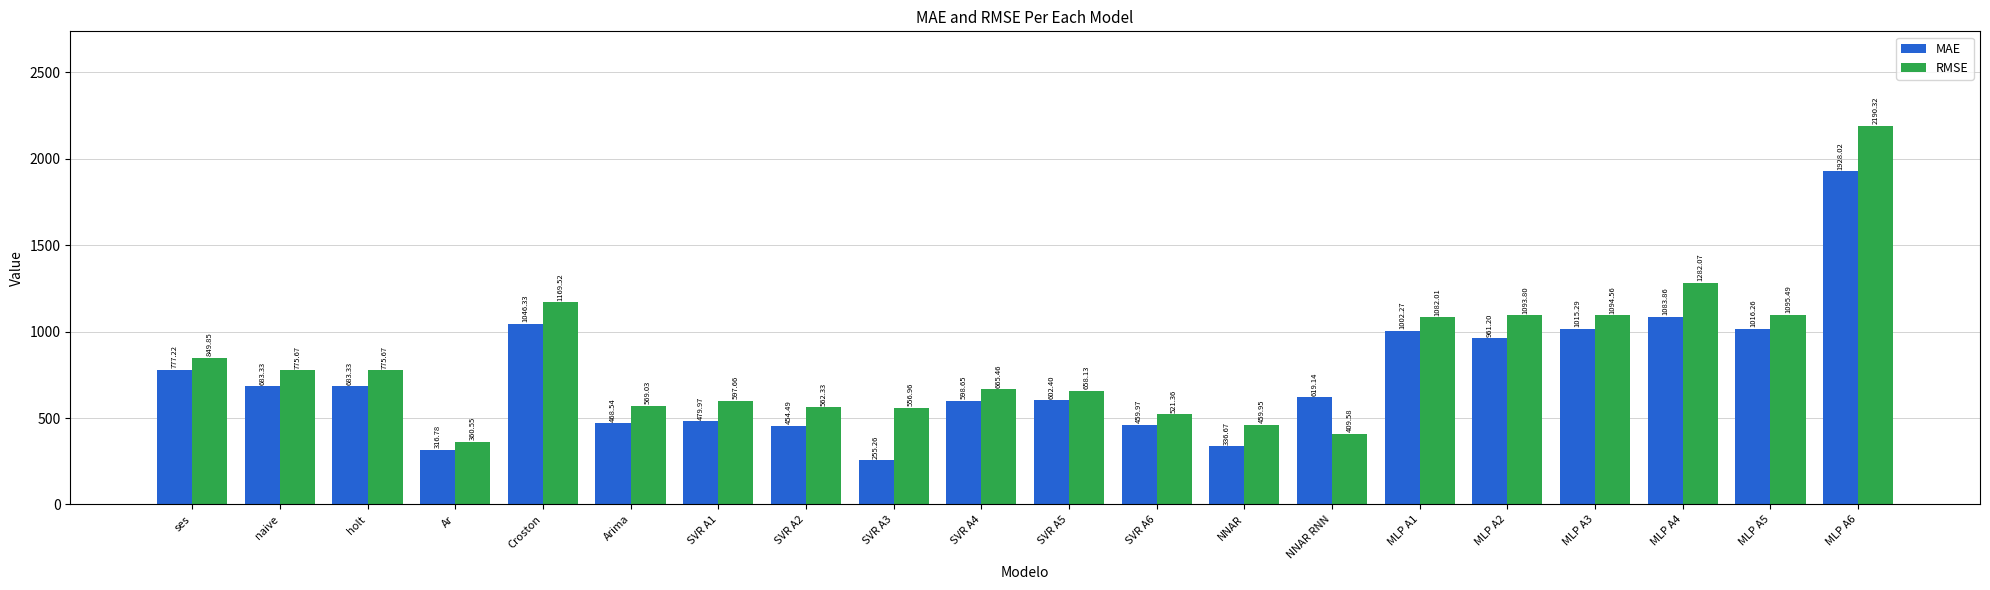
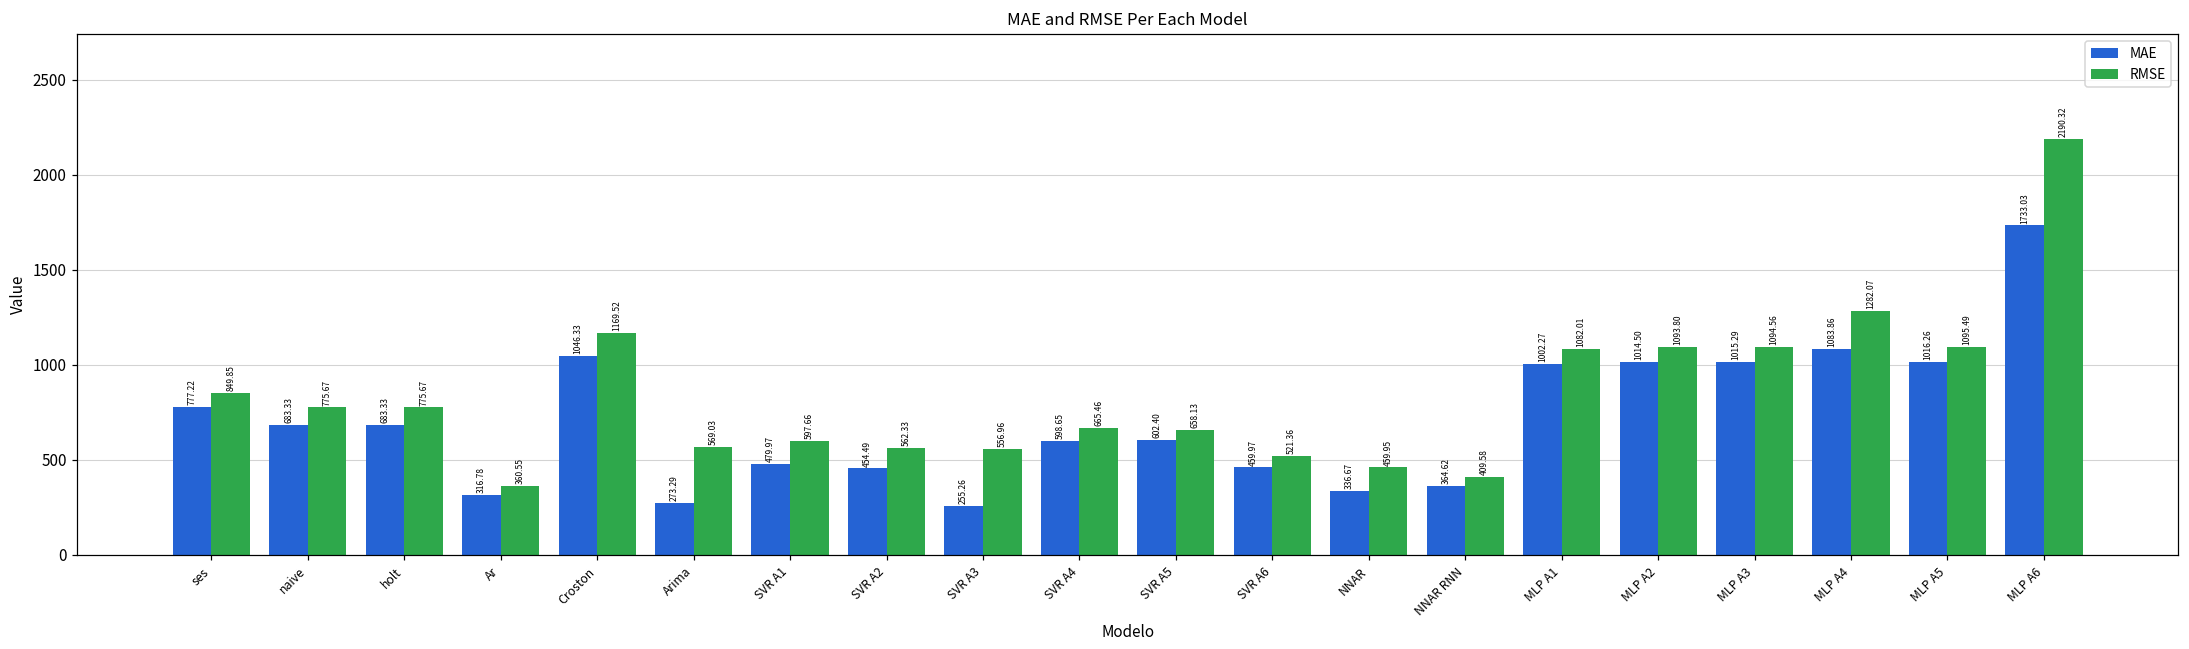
  {
    "MAE": {
      "ses": 777.22,
      "naive": 683.33,
      "holt": 683.33,
      "Ar": 316.78,
      "Croston": 1046.33,
-     "Arima": 468.54,
+     "Arima": 273.29,
      "SVR A1": 479.97,
      "SVR A2": 454.49,
      "SVR A3": 255.26,
      "SVR A4": 598.65,
      "SVR A5": 602.40,
      "SVR A6": 459.97,
      "NNAR": 336.67,
-     "NNAR RNN": 619.14,
+     "NNAR RNN": 364.62,
      "MLP A1": 1002.27,
-     "MLP A2": 961.20,
+     "MLP A2": 1014.50,
      "MLP A3": 1015.29,
      "MLP A4": 1083.86,
      "MLP A5": 1016.26,
-     "MLP A6": 1928.02
+     "MLP A6": 1733.03
    },
    "RMSE": {
      "ses": 849.85,
      "naive": 775.67,
      "holt": 775.67,
      "Ar": 360.55,
      "Croston": 1169.52,
      "Arima": 569.03,
      "SVR A1": 597.66,
      "SVR A2": 562.33,
      "SVR A3": 556.96,
      "SVR A4": 665.46,
      "SVR A5": 658.13,
      "SVR A6": 521.36,
      "NNAR": 459.95,
      "NNAR RNN": 409.58,
      "MLP A1": 1082.01,
      "MLP A2": 1093.80,
      "MLP A3": 1094.56,
      "MLP A4": 1282.07,
      "MLP A5": 1095.49,
      "MLP A6": 2190.32
    }
  }
